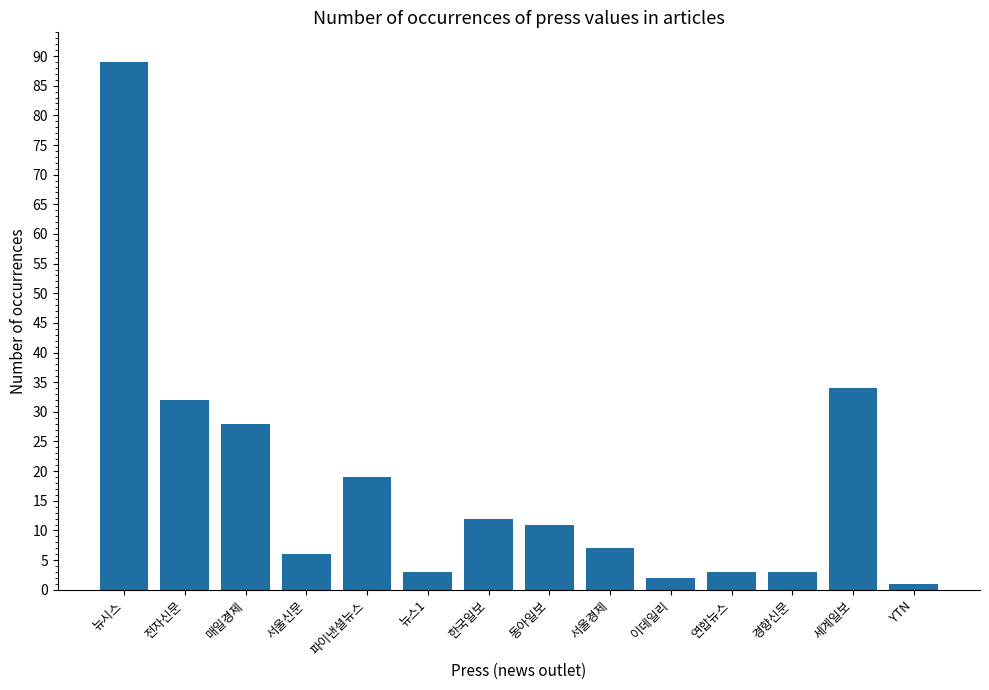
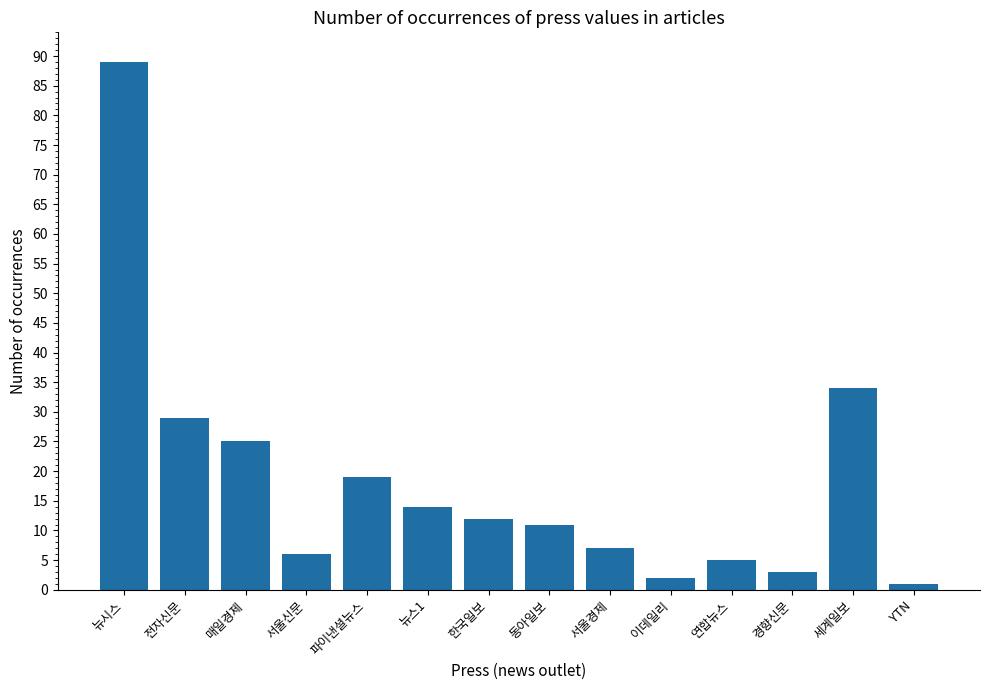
  {
    "뉴시스": 89,
-   "전자신문": 32,
-   "매일경제": 28,
+   "전자신문": 29,
+   "매일경제": 25,
    "서울신문": 6,
    "파이낸셜뉴스": 19,
-   "뉴스1": 3,
+   "뉴스1": 14,
    "한국일보": 12,
    "동아일보": 11,
    "서울경제": 7,
    "이데일리": 2,
-   "연합뉴스": 3,
+   "연합뉴스": 5,
    "경향신문": 3,
    "세계일보": 34,
    "YTN": 1
  }
